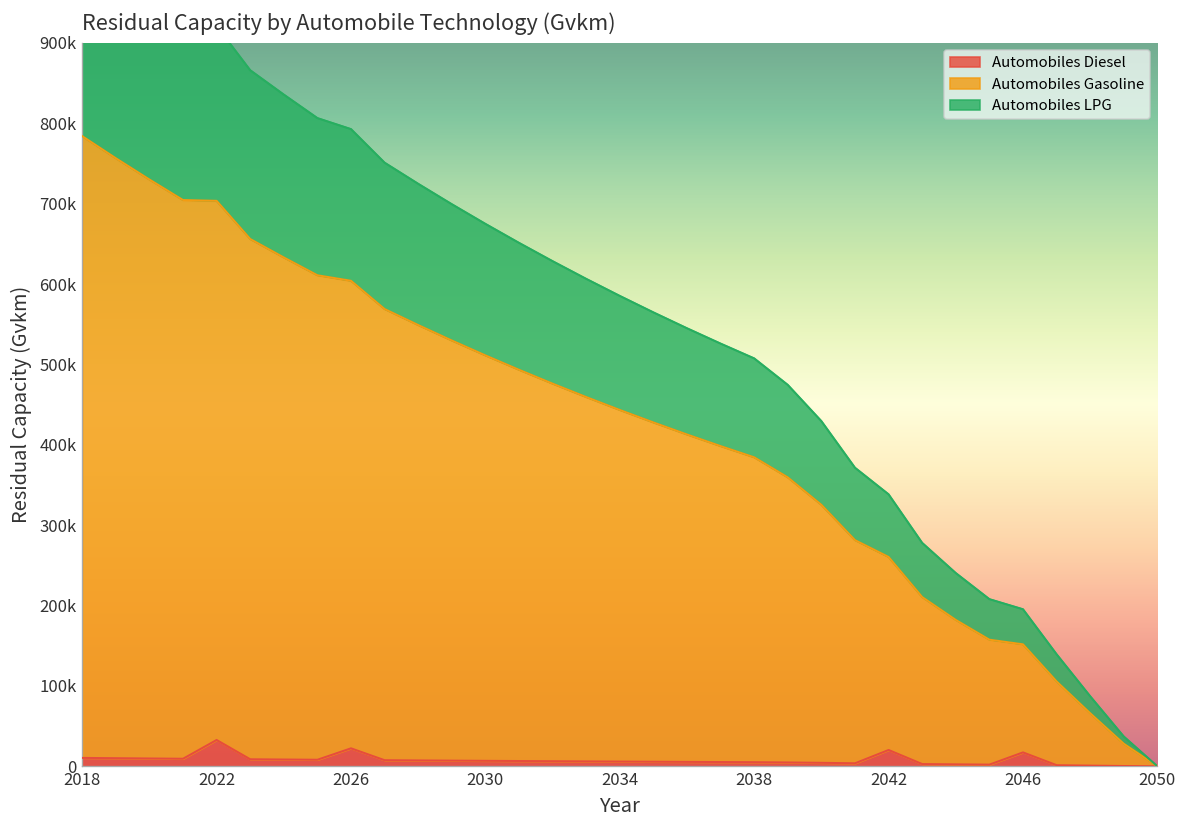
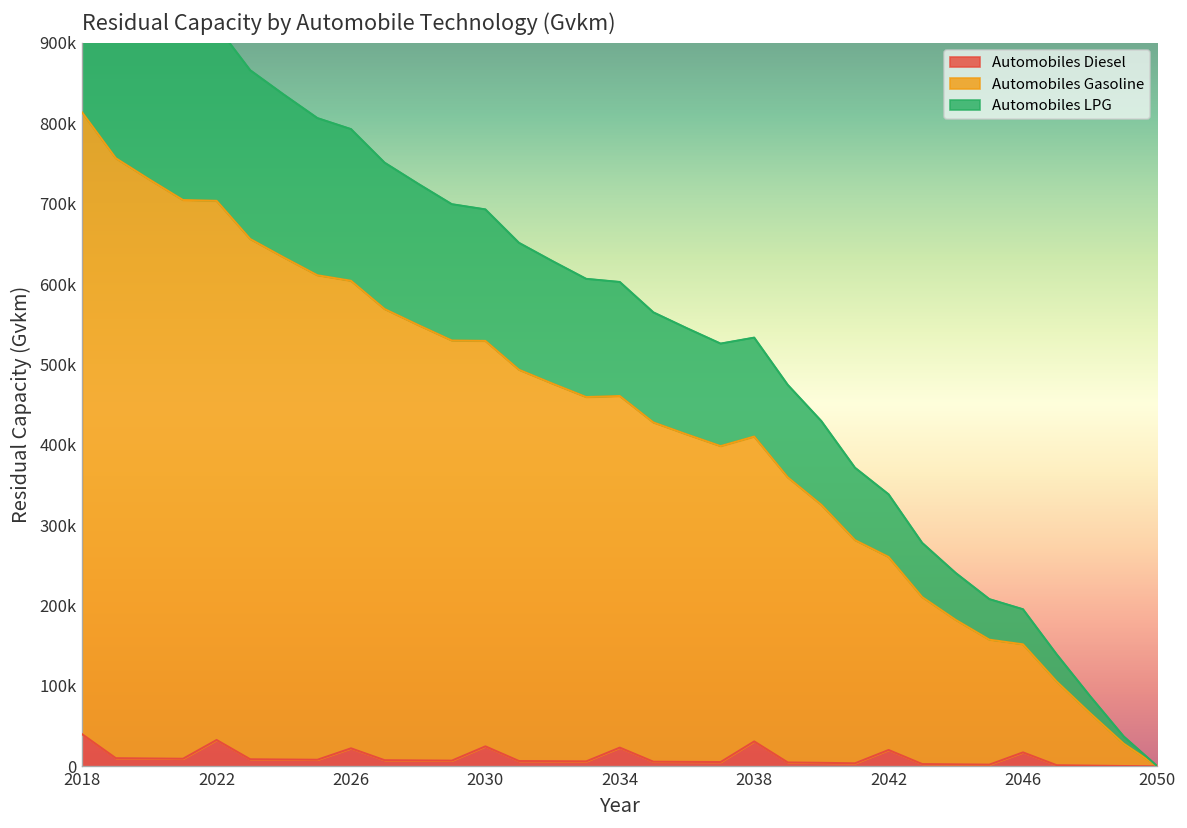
  {
    "Automobiles Diesel": {
-     "2018": 10000,
+     "2018": 40000,
      "2022": 30000,
      "2026": 20000,
-     "2030": 10000,
-     "2034": 10000,
-     "2038": 10000,
+     "2030": 20000,
+     "2034": 20000,
+     "2038": 30000,
      "2042": 20000,
      "2046": 20000
    },
    "Automobiles Gasoline": {
      "2018": 770000,
      "2022": 670000,
      "2026": 580000,
      "2030": 500000,
      "2034": 440000,
      "2038": 380000,
      "2042": 240000,
      "2046": 130000
    },
    "Automobiles LPG": {
      "2026": 190000,
      "2030": 160000,
      "2034": 140000,
      "2038": 120000,
      "2042": 80000,
      "2046": 40000
    }
  }
